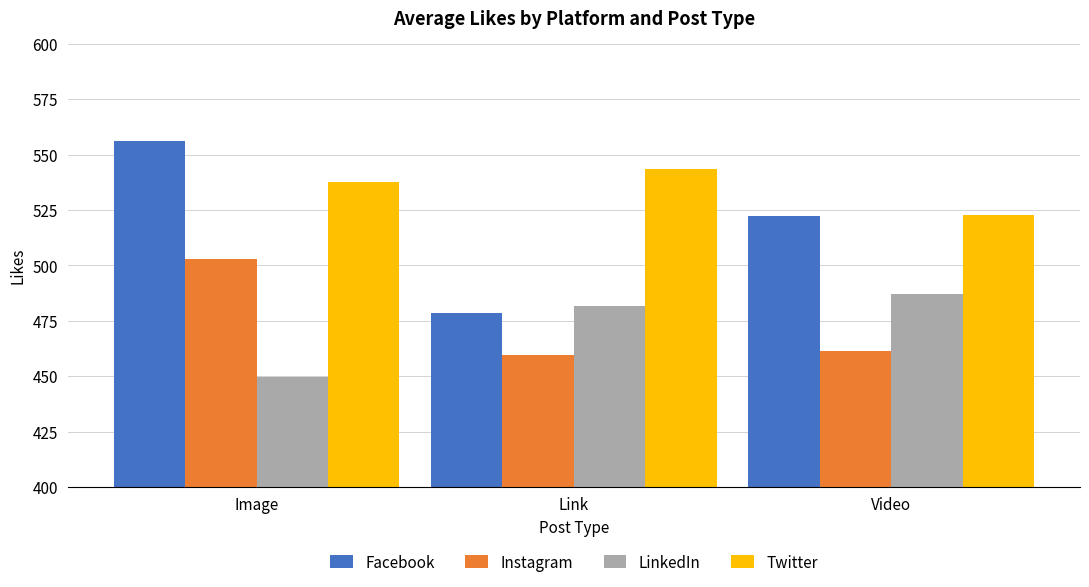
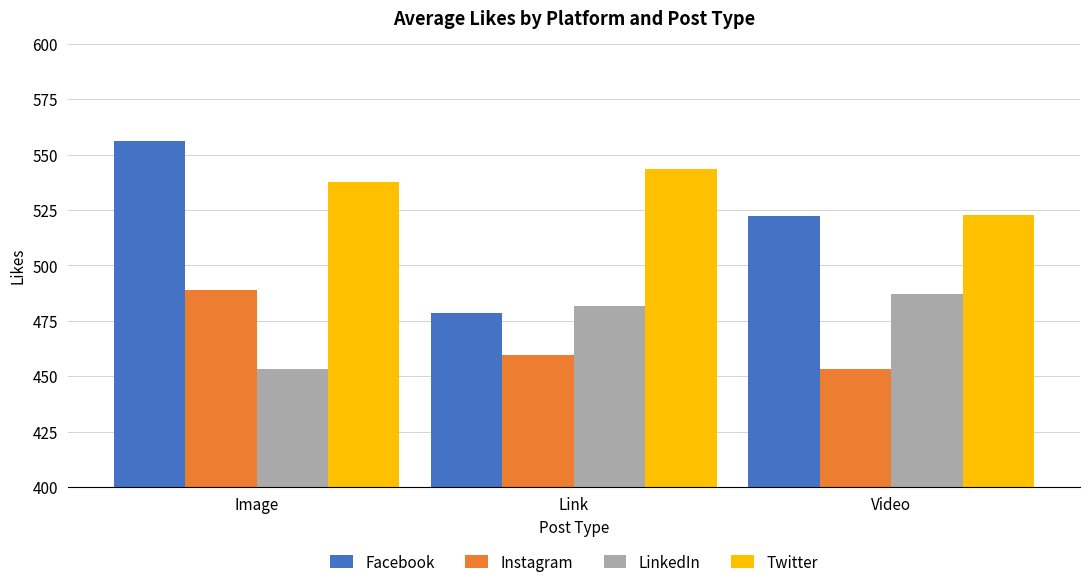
  {
    "Facebook": {
      "Image": 556,
      "Link": 479,
      "Video": 522
    },
    "Instagram": {
-     "Image": 503,
+     "Image": 489,
      "Link": 459,
-     "Video": 462
+     "Video": 453
    },
    "LinkedIn": {
-     "Image": 449,
+     "Image": 453,
      "Link": 482,
      "Video": 487
    },
    "Twitter": {
      "Image": 538,
      "Link": 543,
      "Video": 523
    }
  }
